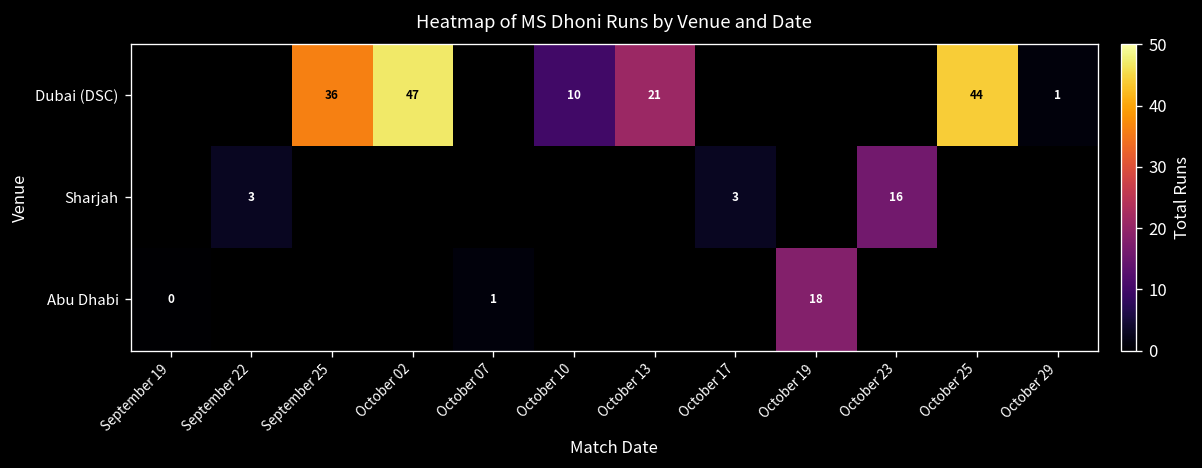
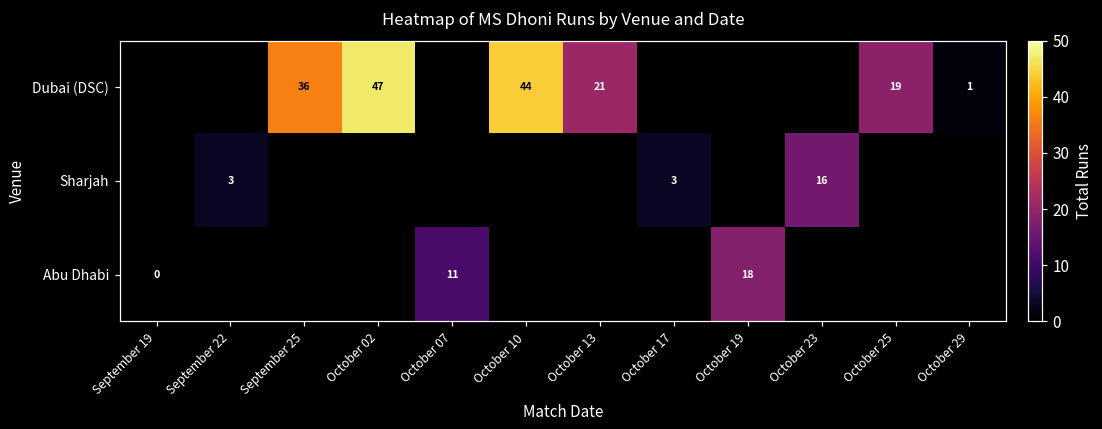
  {
    "Dubai (DSC)": {
      "September 25": 36,
      "October 02": 47,
-     "October 10": 10,
+     "October 10": 44,
      "October 13": 21,
-     "October 25": 44,
+     "October 25": 19,
      "October 29": 1
    },
    "Sharjah": {
      "September 22": 3,
      "October 17": 3,
      "October 23": 16
    },
    "Abu Dhabi": {
      "September 19": 0,
-     "October 07": 1,
+     "October 07": 11,
      "October 19": 18
    }
  }
